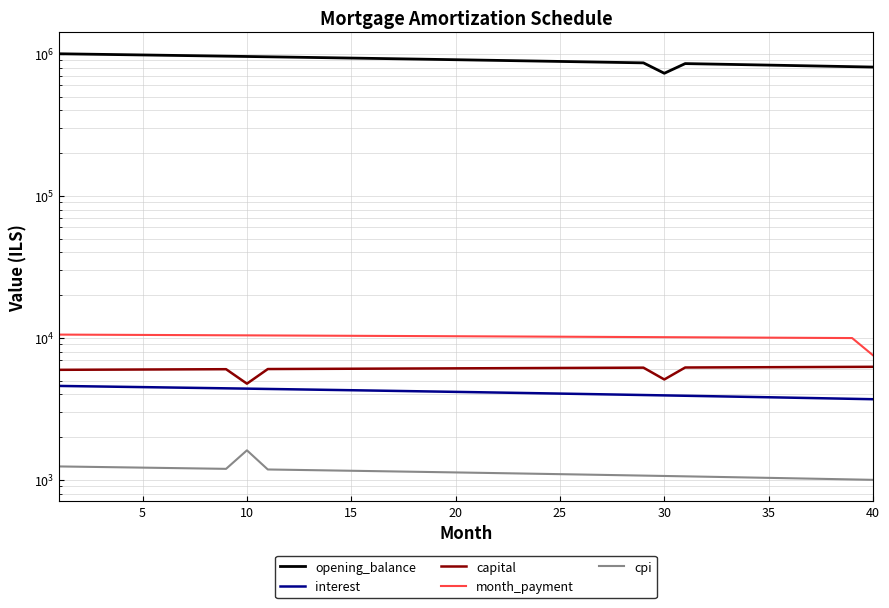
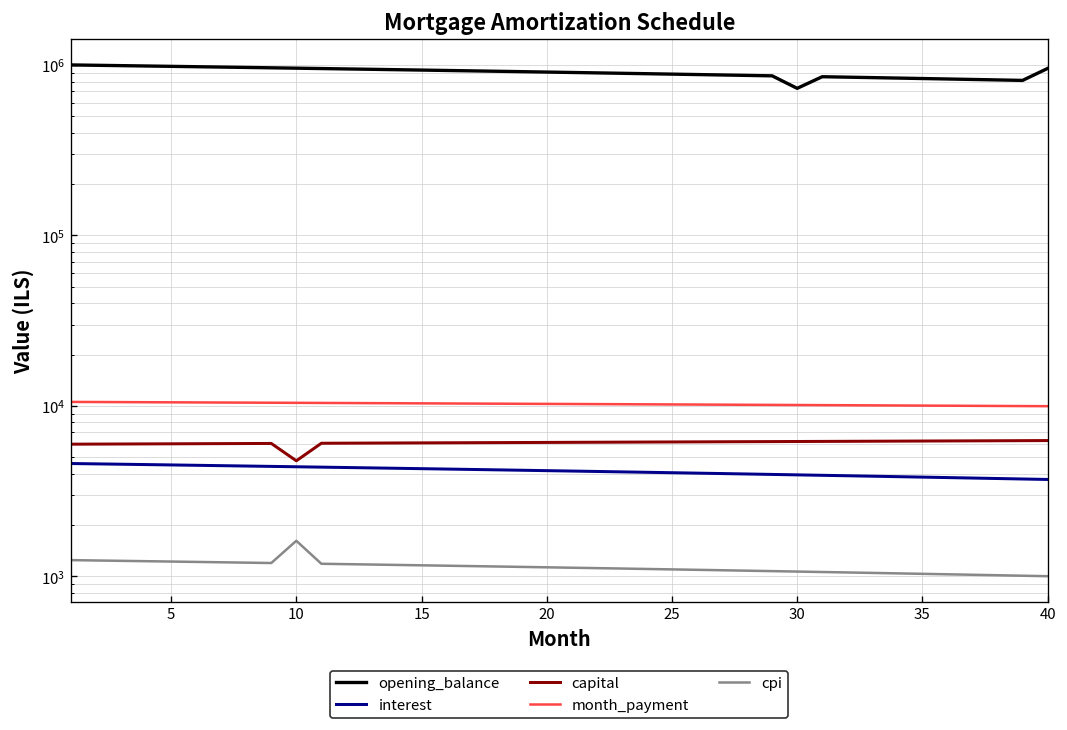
  {
    "opening_balance": {
      "5": 1000000,
      "10": 1000000,
      "15": 900000,
      "20": 900000,
      "25": 900000,
      "30": 700000,
      "35": 800000,
-     "40": 800000
+     "40": 1000000
    },
    "interest": {
      "5": 4500,
      "10": 4400,
      "15": 4300,
      "20": 4200,
      "25": 4100,
      "30": 3900,
      "35": 3800,
      "40": 3700
    },
    "capital": {
      "5": 6000,
      "10": 4800,
      "15": 6100,
      "20": 6100,
      "25": 6100,
-     "30": 5100,
+     "30": 6000,
      "35": 6000,
      "40": 6000
    },
    "month_payment": {
      "5": 10000,
      "10": 10000,
      "15": 10000,
      "20": 10000,
      "25": 10000,
      "30": 10000,
      "35": 10000,
-     "40": 8000
+     "40": 10000
    },
    "cpi": {
      "5": 1200,
      "10": 1600,
      "15": 1200,
      "20": 1100,
      "25": 1100,
      "30": 1100,
      "35": 1000,
      "40": 1000
    }
  }
